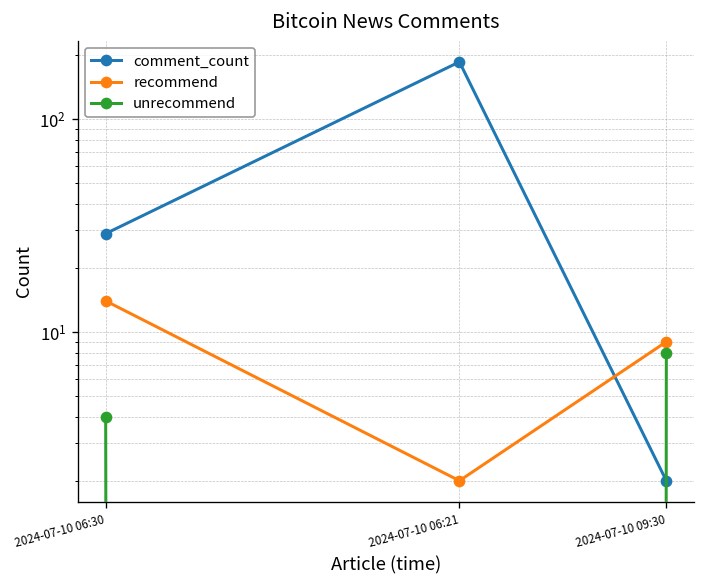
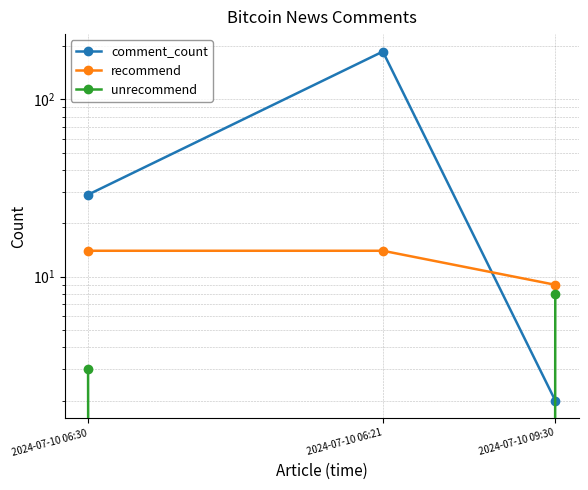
  {
    "comment_count": {
      "2024-07-10 06:30": 29,
      "2024-07-10 06:21": 190,
      "2024-07-10 09:30": 2
    },
    "recommend": {
      "2024-07-10 06:30": 14,
-     "2024-07-10 06:21": 2,
+     "2024-07-10 06:21": 14,
      "2024-07-10 09:30": 9
    },
    "unrecommend": {
-     "2024-07-10 06:30": 4,
+     "2024-07-10 06:30": 3,
      "2024-07-10 09:30": 8
    }
  }
